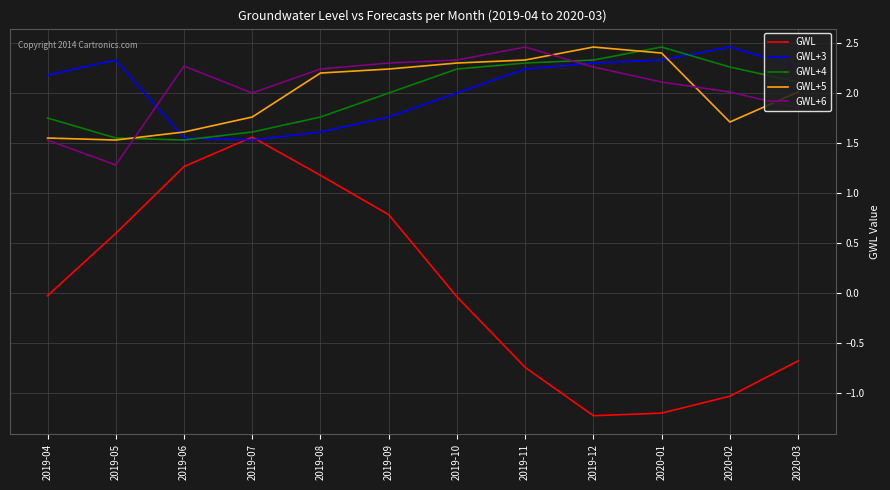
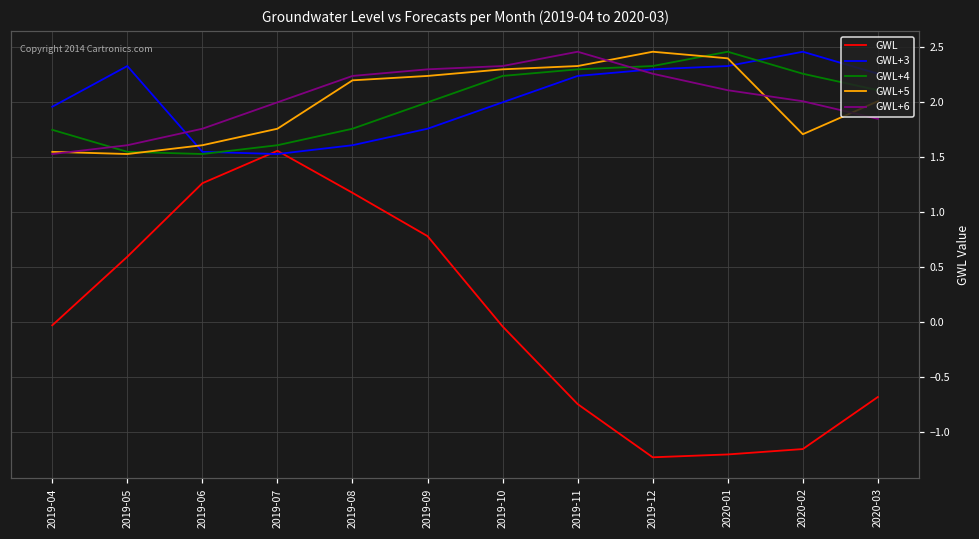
  {
    "GWL": {
      "2019-04": 0.0,
      "2019-05": 0.6,
      "2019-06": 1.3,
      "2019-07": 1.6,
      "2019-08": 1.2,
      "2019-09": 0.8,
      "2019-10": 0.0,
      "2019-11": -0.7,
      "2019-12": -1.2,
      "2020-01": -1.2,
-     "2020-02": -1.0,
+     "2020-02": -1.2,
      "2020-03": -0.7
    },
    "GWL+3": {
-     "2019-04": 2.2,
+     "2019-04": 2.0,
      "2019-07": 1.5,
      "2019-08": 1.6,
      "2019-09": 1.8,
      "2019-10": 2.0,
      "2019-11": 2.2,
      "2019-12": 2.3,
      "2020-01": 2.3,
      "2020-02": 2.5
    },
    "GWL+4": {
      "2019-04": 1.8,
      "2019-07": 1.6,
      "2019-08": 1.8,
      "2019-09": 2.0,
      "2019-10": 2.2,
      "2019-11": 2.3,
      "2019-12": 2.3,
      "2020-01": 2.5,
      "2020-02": 2.3
    },
    "GWL+5": {
      "2019-06": 1.6,
      "2019-07": 1.8,
      "2019-08": 2.2,
      "2019-09": 2.2,
      "2019-10": 2.3,
      "2019-11": 2.3,
      "2019-12": 2.5,
      "2020-01": 2.4,
      "2020-02": 1.7
    },
    "GWL+6": {
-     "2019-05": 1.3,
-     "2019-06": 2.3,
+     "2019-05": 1.6,
+     "2019-06": 1.8,
      "2019-07": 2.0,
      "2019-08": 2.2,
      "2019-09": 2.3,
      "2019-10": 2.3,
      "2019-11": 2.5,
      "2019-12": 2.3,
      "2020-01": 2.1,
      "2020-02": 2.0
    }
  }
